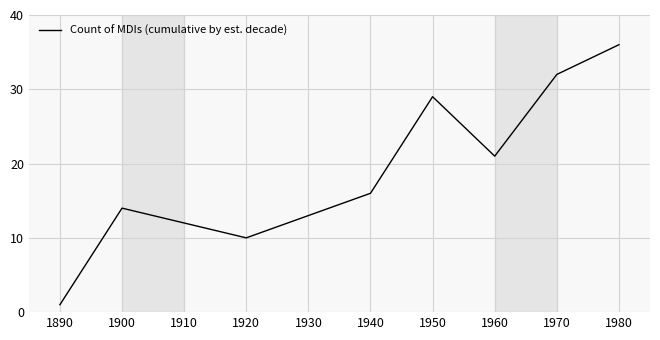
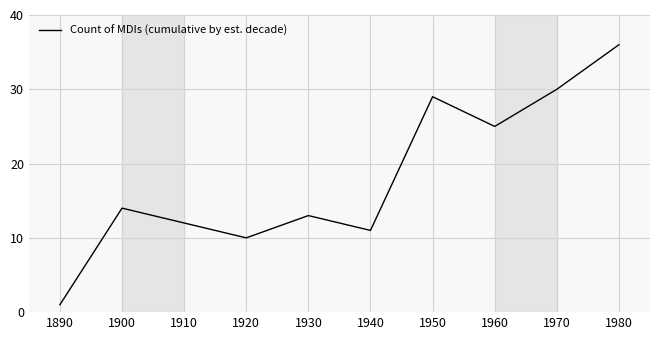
  {
    "1890": 1,
    "1900": 14,
    "1910": 12,
    "1920": 10,
    "1930": 13,
-   "1940": 16,
+   "1940": 11,
    "1950": 29,
-   "1960": 21,
-   "1970": 32,
+   "1960": 25,
+   "1970": 30,
    "1980": 36
  }
